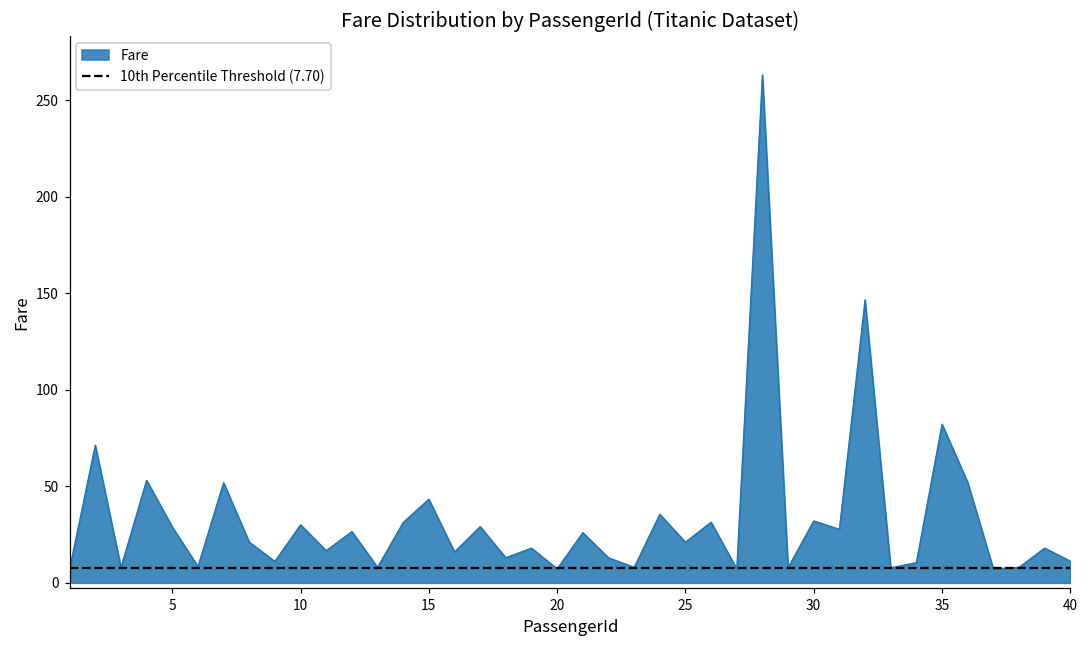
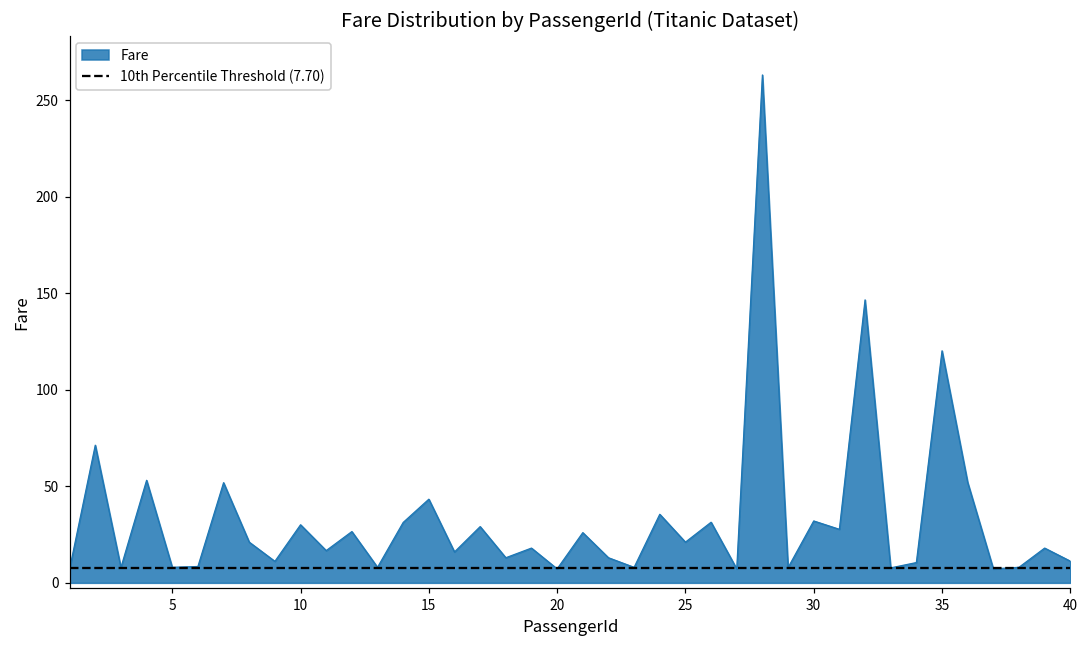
  {
-   "5": 29,
+   "5": 8,
    "10": 30,
    "15": 43,
    "20": 7,
    "25": 21,
    "30": 32,
-   "35": 82,
+   "35": 120,
    "40": 11
  }
